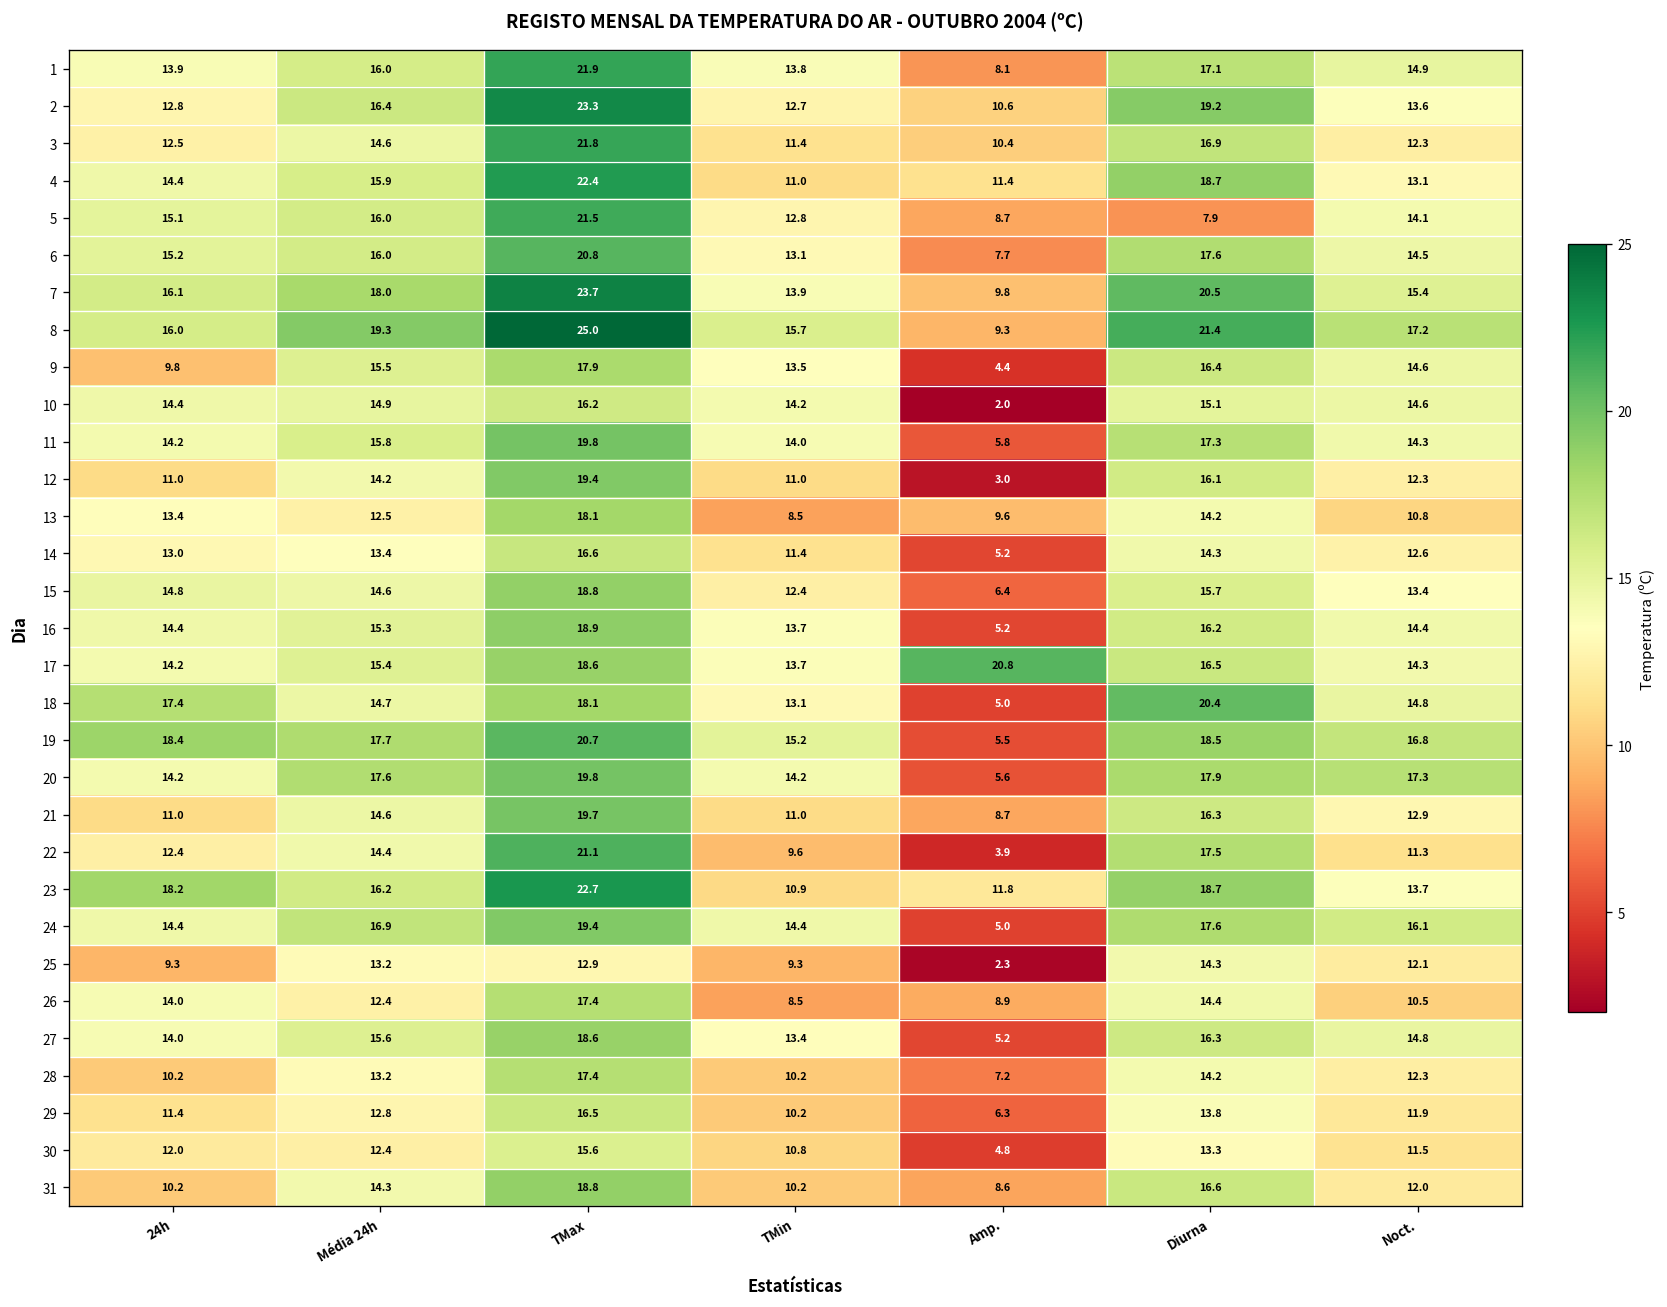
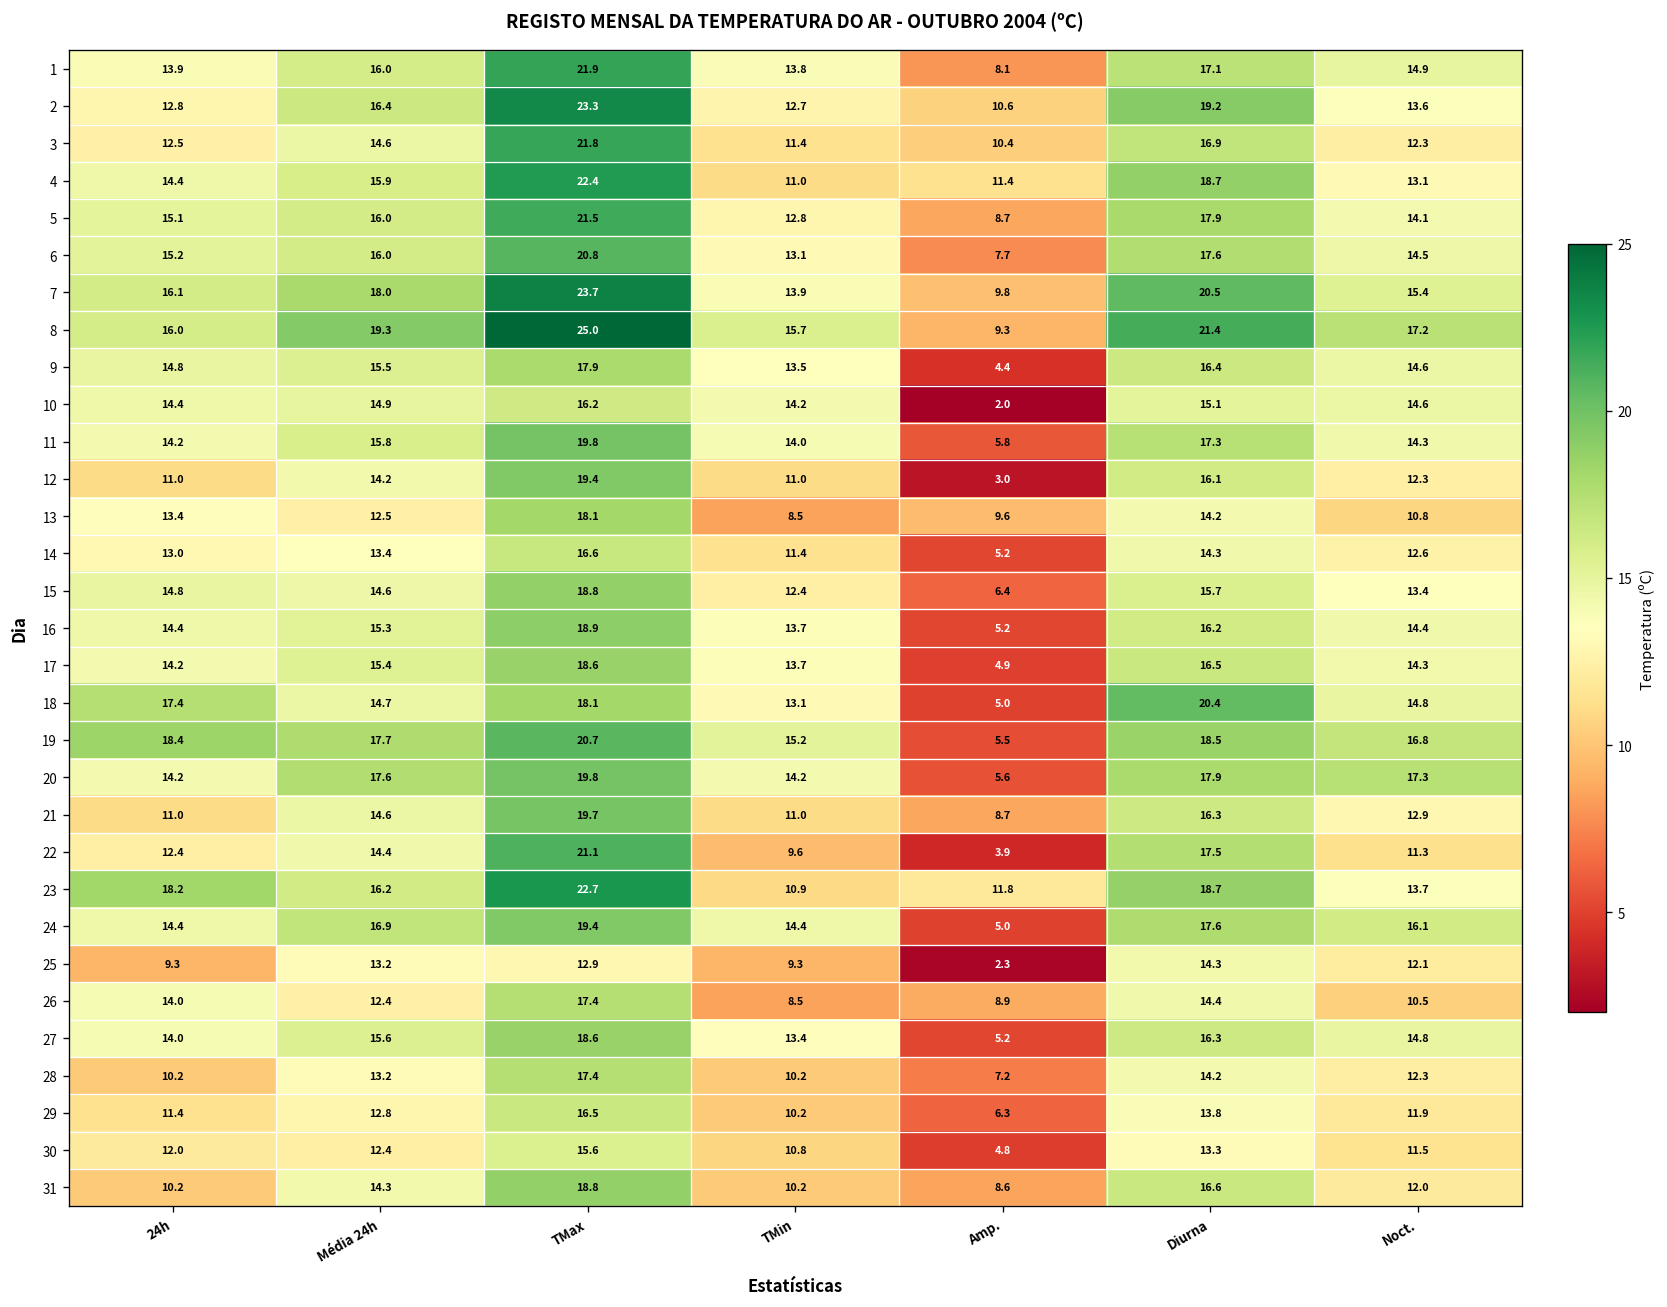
  {
    "5": {
      "24h": 15.1,
      "Média 24h": 16.0,
      "TMax": 21.5,
      "TMin": 12.8,
      "Amp.": 8.7,
-     "Diurna": 7.9,
+     "Diurna": 17.9,
      "Noct.": 14.1
    },
    "9": {
-     "24h": 9.8,
+     "24h": 14.8,
      "Média 24h": 15.5,
      "TMax": 17.9,
      "TMin": 13.5,
      "Amp.": 4.4,
      "Diurna": 16.4,
      "Noct.": 14.6
    },
    "17": {
      "24h": 14.2,
      "Média 24h": 15.4,
      "TMax": 18.6,
      "TMin": 13.7,
-     "Amp.": 20.8,
+     "Amp.": 4.9,
      "Diurna": 16.5,
      "Noct.": 14.3
    }
  }
